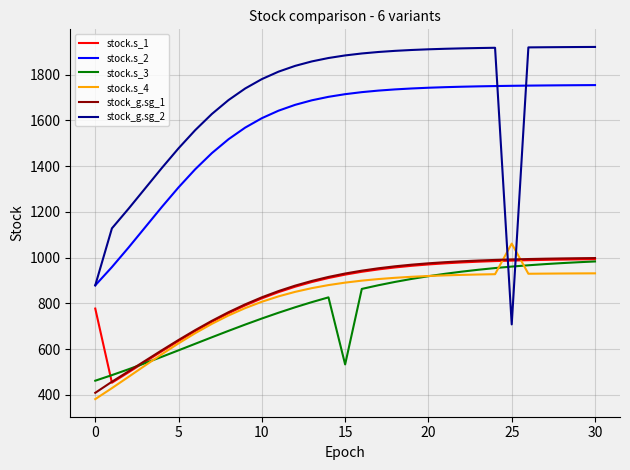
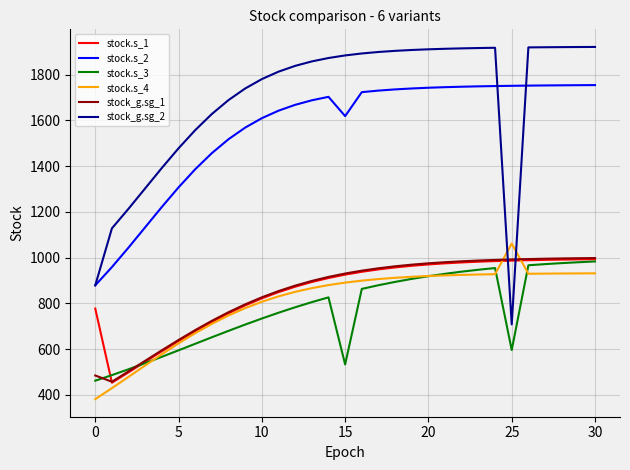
  {
    "stock.s_1": {
      "0": 780
    },
    "stock.s_2": {
      "5": 1310,
      "10": 1610,
-     "15": 1710,
+     "15": 1620,
      "20": 1740,
      "25": 1750,
      "30": 1750
    },
    "stock.s_3": {
      "0": 460,
      "5": 600,
      "10": 730,
      "15": 530,
-     "25": 960
+     "25": 600
    },
    "stock.s_4": {
      "0": 380,
      "10": 810,
      "15": 890,
      "25": 1060,
      "30": 930
    },
    "stock_g.sg_1": {
-     "0": 410
+     "0": 480
    },
    "stock_g.sg_2": {
      "5": 1480,
      "10": 1780,
      "15": 1880,
      "20": 1910,
      "25": 710,
      "30": 1920
    }
  }
